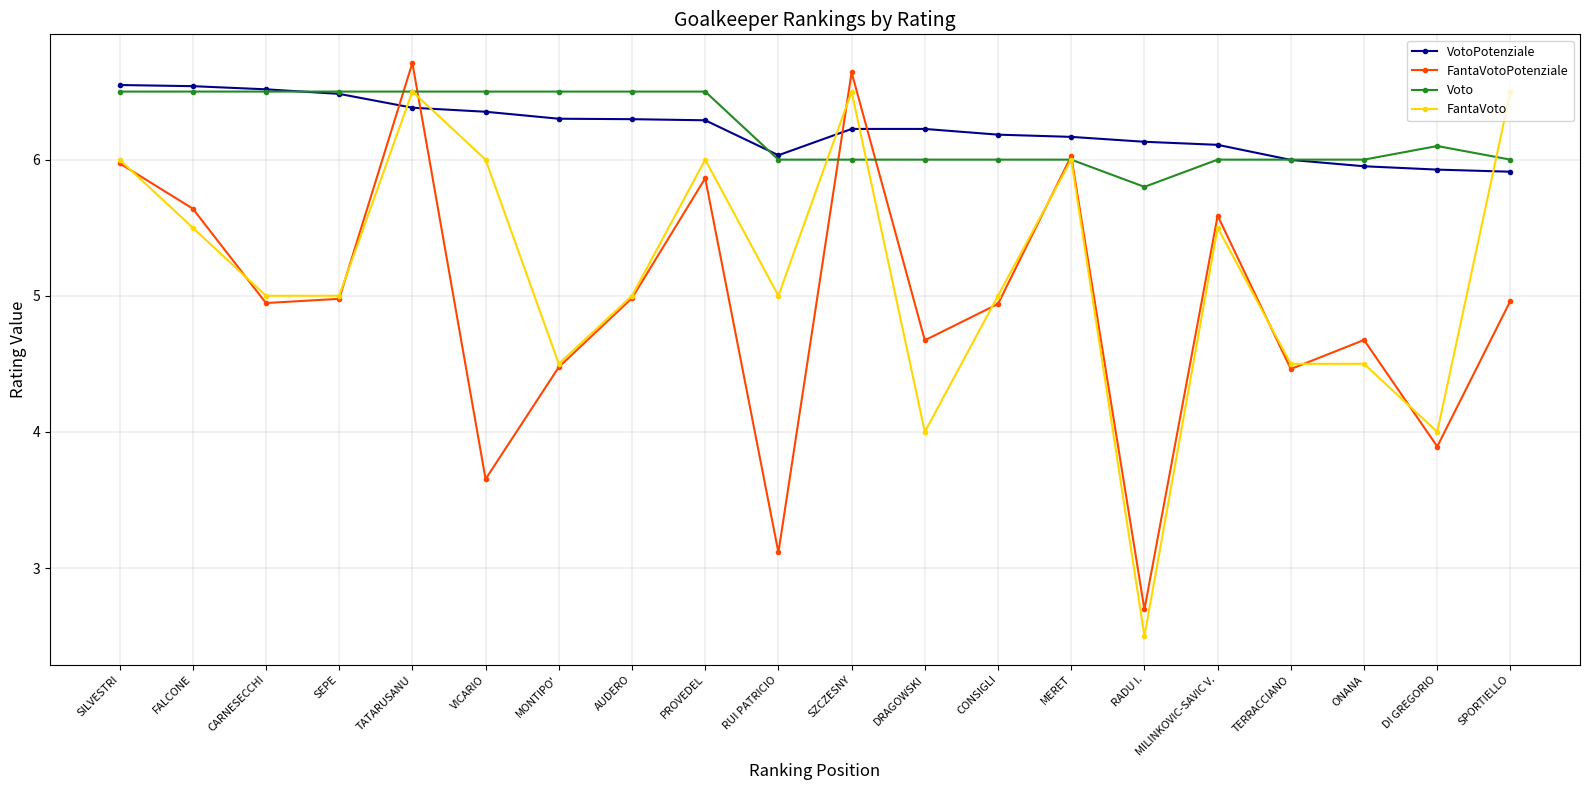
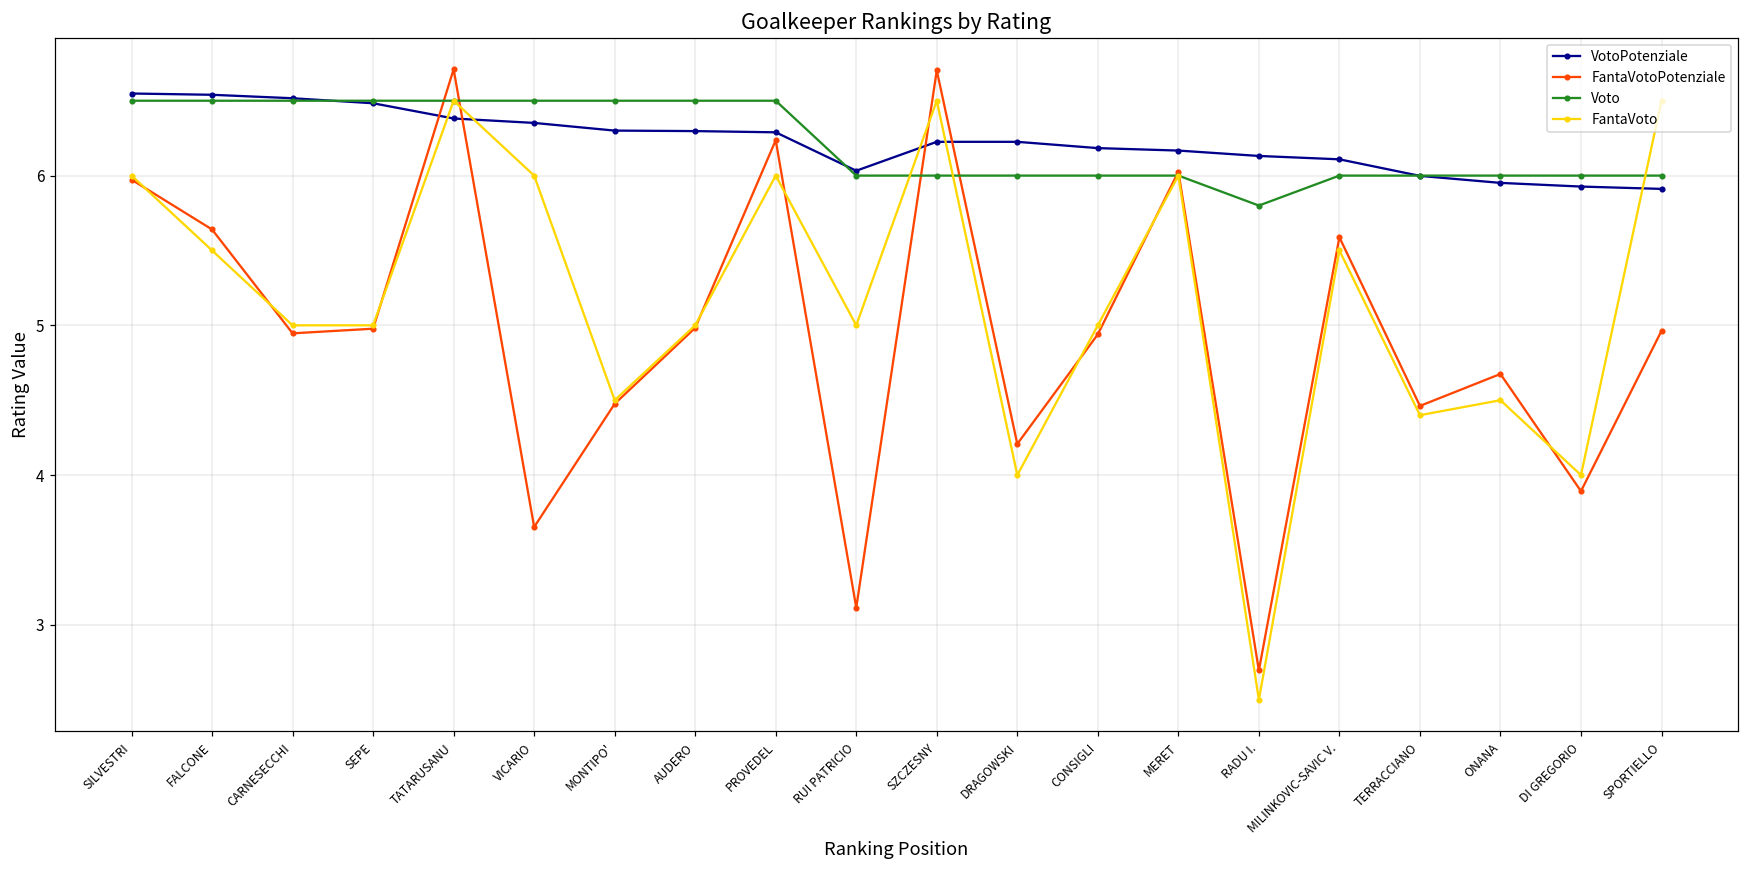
  {
    "VotoPotenziale": {
      "SILVESTRI": 6.55,
      "FALCONE": 6.54,
      "TATARUSANU": 6.38,
      "VICARIO": 6.35,
      "MONTIPO'": 6.30,
      "AUDERO": 6.30,
      "PROVEDEL": 6.29,
      "RUI PATRICIO": 6.03,
      "SZCZESNY": 6.23,
      "DRAGOWSKI": 6.23,
      "CONSIGLI": 6.18,
      "MERET": 6.17,
      "RADU I.": 6.13,
      "MILINKOVIC-SAVIC V.": 6.11,
      "ONANA": 5.95,
      "DI GREGORIO": 5.93,
      "SPORTIELLO": 5.91
    },
    "FantaVotoPotenziale": {
      "SILVESTRI": 5.97,
      "FALCONE": 5.64,
      "CARNESECCHI": 4.95,
      "SEPE": 4.98,
      "TATARUSANU": 6.71,
      "VICARIO": 3.65,
      "MONTIPO'": 4.48,
-     "PROVEDEL": 5.86,
+     "PROVEDEL": 6.24,
      "RUI PATRICIO": 3.11,
-     "SZCZESNY": 6.64,
-     "DRAGOWSKI": 4.67,
+     "SZCZESNY": 6.70,
+     "DRAGOWSKI": 4.21,
      "CONSIGLI": 4.94,
      "MERET": 6.03,
      "RADU I.": 2.70,
      "MILINKOVIC-SAVIC V.": 5.59,
      "TERRACCIANO": 4.46,
      "ONANA": 4.68,
      "DI GREGORIO": 3.89,
      "SPORTIELLO": 4.96
    },
    "Voto": {
      "SILVESTRI": 6.5,
      "FALCONE": 6.5,
      "VICARIO": 6.5,
      "MONTIPO'": 6.5,
      "AUDERO": 6.5,
      "PROVEDEL": 6.5,
      "RUI PATRICIO": 6.0,
      "SZCZESNY": 6.0,
      "DRAGOWSKI": 6.0,
      "CONSIGLI": 6.0,
      "RADU I.": 5.8,
      "MILINKOVIC-SAVIC V.": 6.0,
      "ONANA": 6.0,
-     "DI GREGORIO": 6.1,
+     "DI GREGORIO": 6.0,
      "SPORTIELLO": 6.0
    },
    "FantaVoto": {
      "SILVESTRI": 6.0,
      "FALCONE": 5.5,
      "CARNESECCHI": 5.0,
      "SEPE": 5.0,
      "VICARIO": 6.0,
      "MONTIPO'": 4.5,
      "PROVEDEL": 6.0,
      "RUI PATRICIO": 5.0,
      "SZCZESNY": 6.5,
      "DRAGOWSKI": 4.0,
      "CONSIGLI": 5.0,
      "RADU I.": 2.5,
      "MILINKOVIC-SAVIC V.": 5.5,
-     "TERRACCIANO": 4.5,
+     "TERRACCIANO": 4.4,
      "ONANA": 4.5,
      "DI GREGORIO": 4.0
    }
  }
